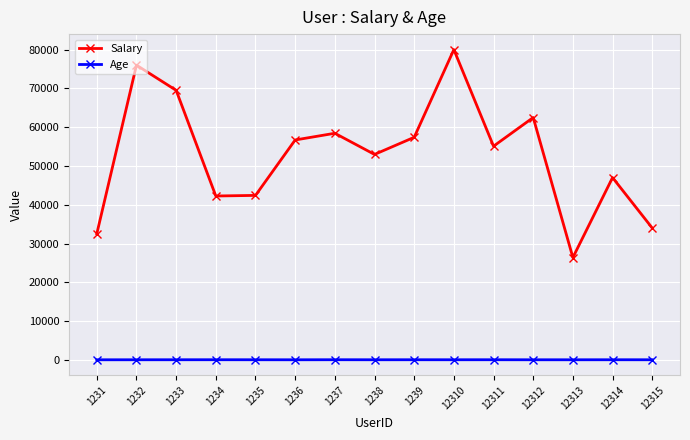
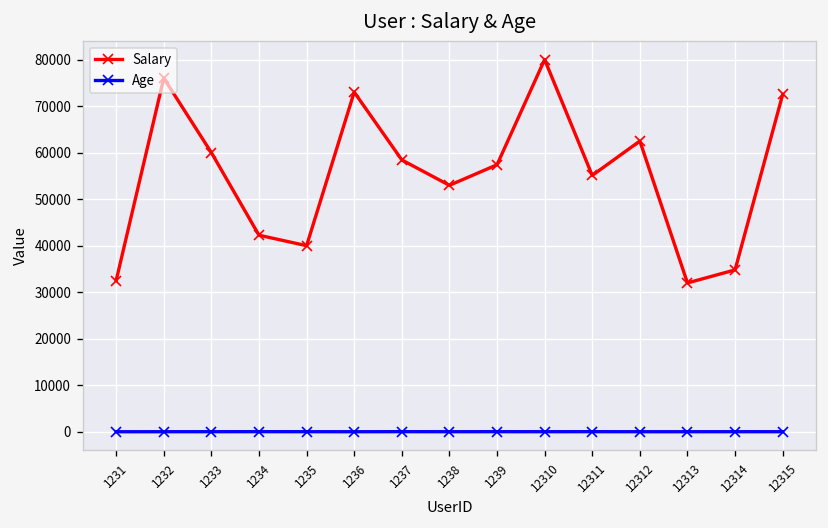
  {
    "Salary": {
      "1231": 33000,
-     "1233": 70000,
+     "1233": 60000,
      "1234": 42000,
-     "1235": 42000,
-     "1236": 57000,
+     "1235": 40000,
+     "1236": 73000,
      "1237": 58000,
      "1238": 53000,
      "1239": 57000,
      "12310": 80000,
      "12311": 55000,
      "12312": 62000,
-     "12313": 26000,
-     "12314": 47000,
-     "12315": 34000
+     "12313": 32000,
+     "12314": 35000,
+     "12315": 72000
    },
    "Age": {
      "1231": 0,
      "1232": 0,
      "1233": 0,
      "1234": 0,
      "1235": 0,
      "1236": 0,
      "1237": 0,
      "1238": 0,
      "1239": 0,
      "12310": 0,
      "12311": 0,
      "12312": 0,
      "12313": 0,
      "12314": 0,
      "12315": 0
    }
  }
